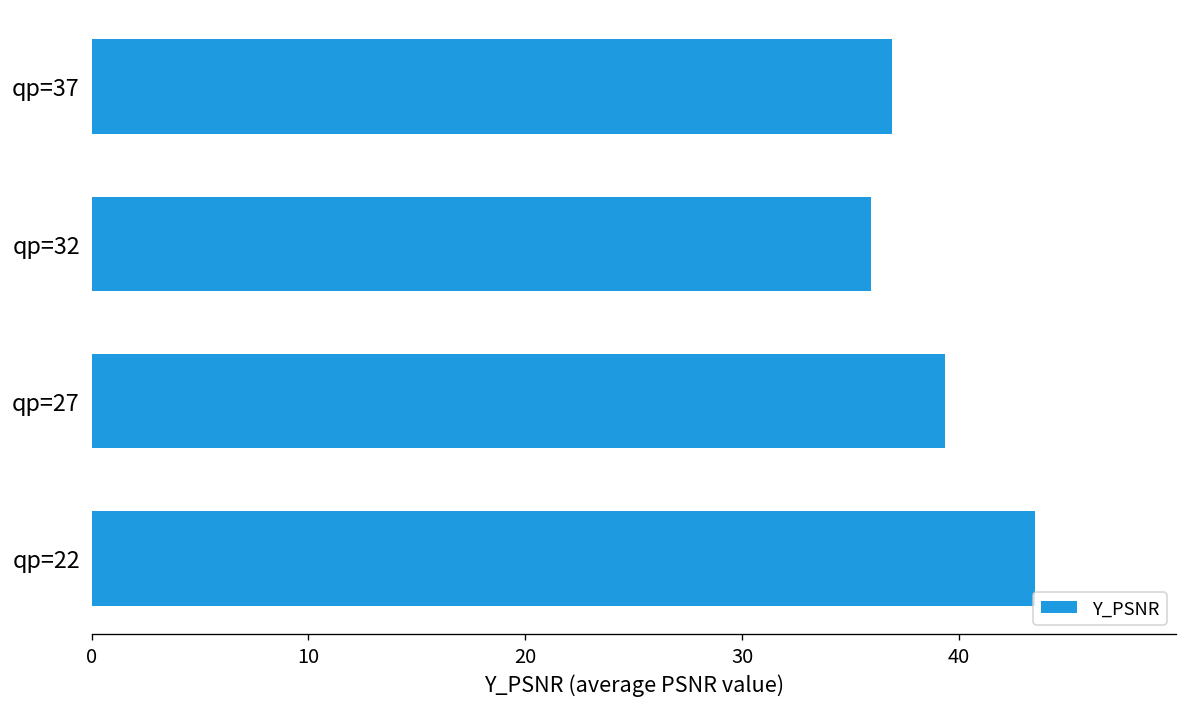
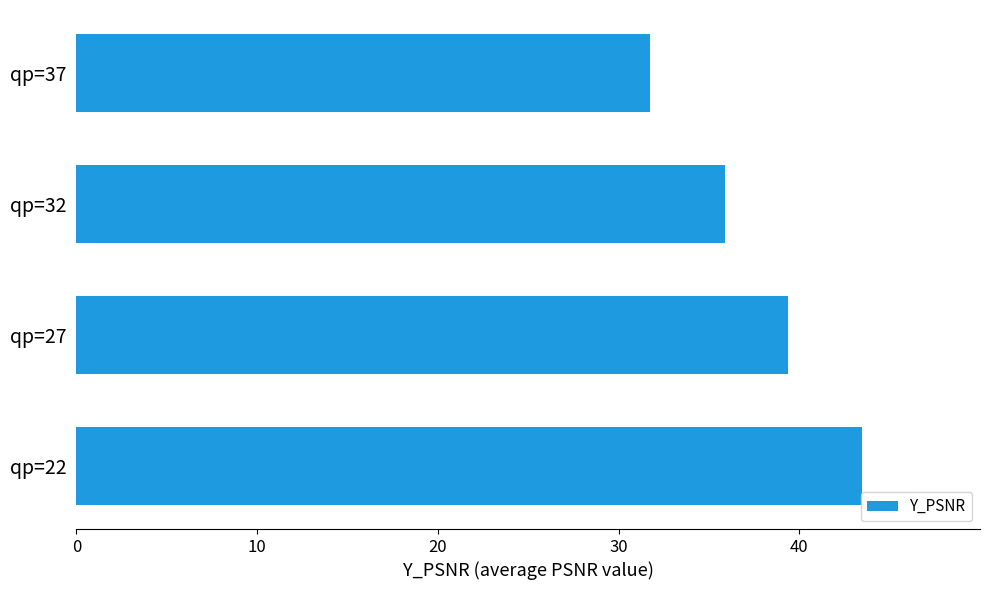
  {
-   "qp=37": 36.9,
+   "qp=37": 31.7,
    "qp=32": 35.9,
    "qp=27": 39.4,
    "qp=22": 43.5
  }
